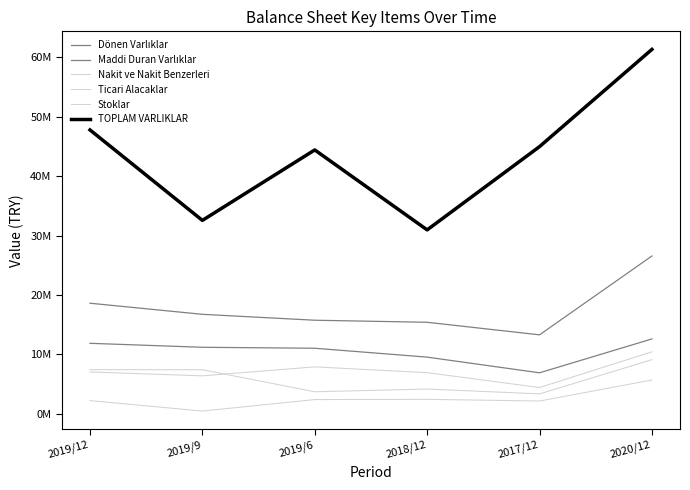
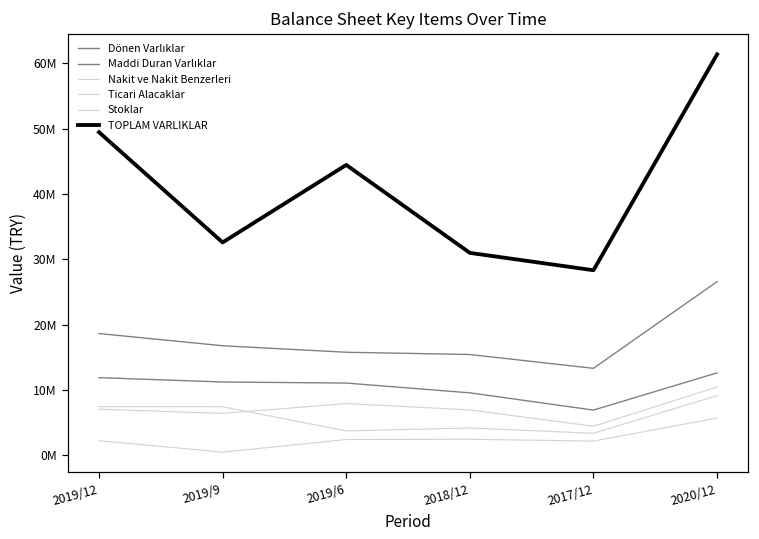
  {
    "TOPLAM VARLIKLAR": {
-     "2019/12": 48000000,
+     "2019/12": 49000000,
      "2019/9": 33000000,
      "2019/6": 44000000,
      "2018/12": 31000000,
-     "2017/12": 45000000,
+     "2017/12": 28000000,
      "2020/12": 61000000
    }
  }
